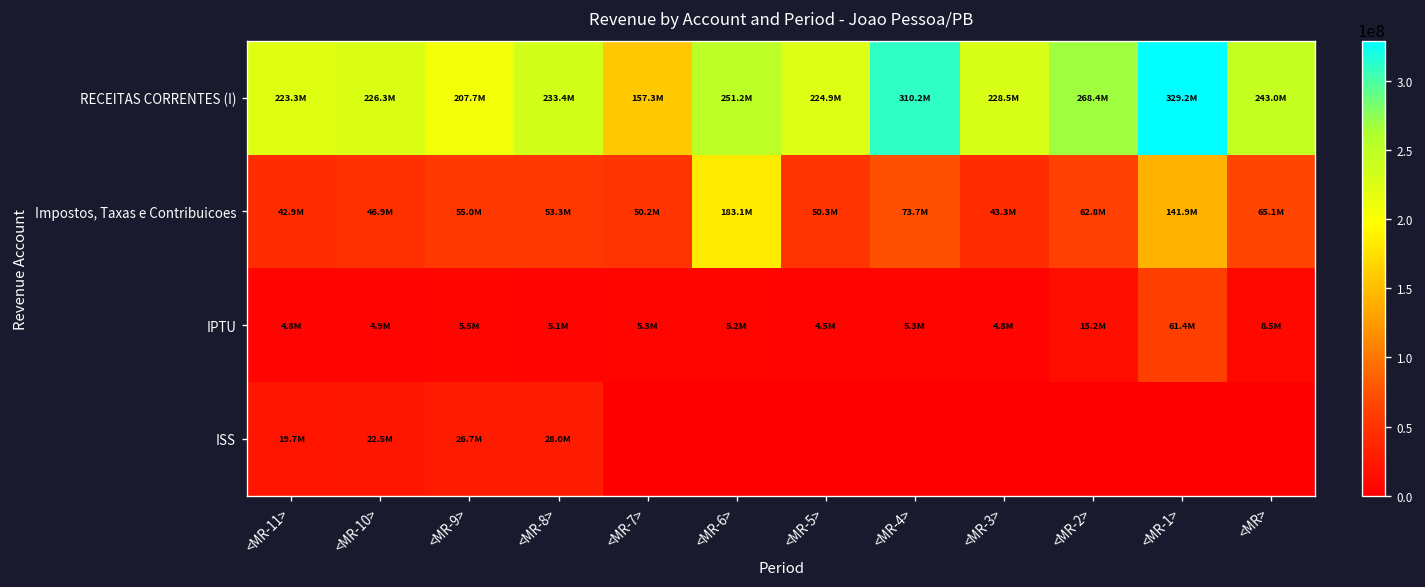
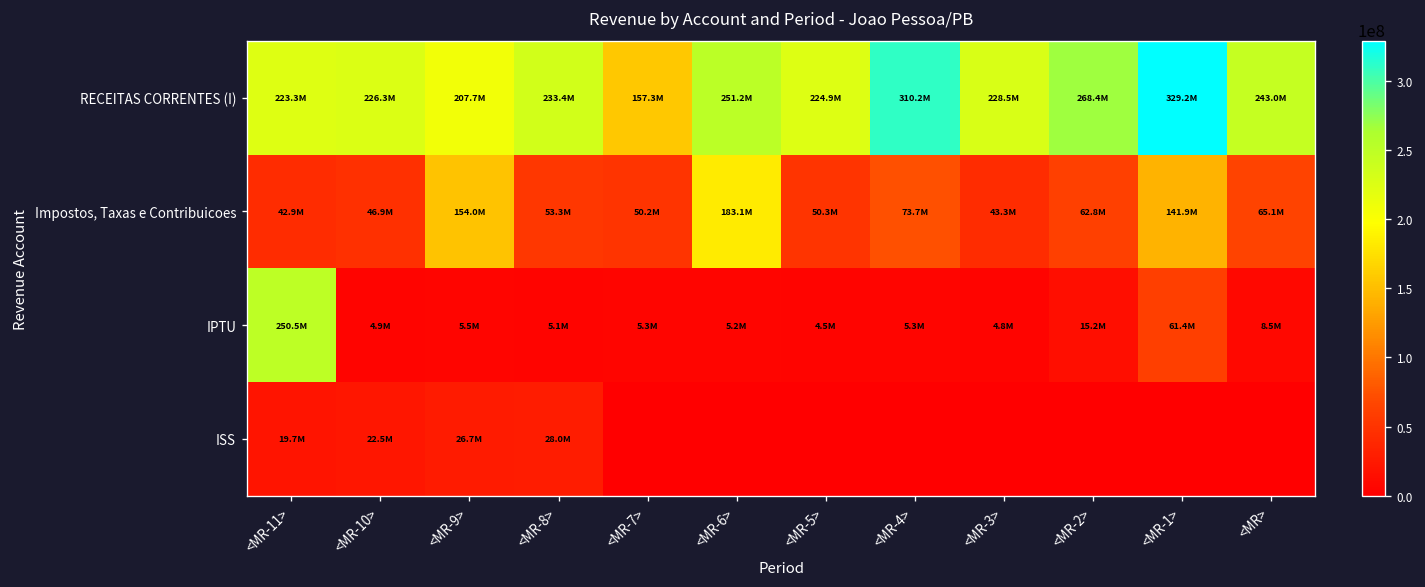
  {
    "RECEITAS CORRENTES (I)": {
      "<MR-11>": "223.3M",
      "<MR-10>": "226.3M",
      "<MR-9>": "207.7M",
      "<MR-8>": "233.4M",
      "<MR-7>": "157.3M",
      "<MR-6>": "251.2M",
      "<MR-5>": "224.9M",
      "<MR-4>": "310.2M",
      "<MR-3>": "228.5M",
      "<MR-2>": "268.4M",
      "<MR-1>": "329.2M",
      "<MR>": "243.0M"
    },
    "Impostos, Taxas e Contribuicoes": {
      "<MR-11>": "42.9M",
      "<MR-10>": "46.9M",
-     "<MR-9>": "55.0M",
+     "<MR-9>": "154.0M",
      "<MR-8>": "53.3M",
      "<MR-7>": "50.2M",
      "<MR-6>": "183.1M",
      "<MR-5>": "50.3M",
      "<MR-4>": "73.7M",
      "<MR-3>": "43.3M",
      "<MR-2>": "62.8M",
      "<MR-1>": "141.9M",
      "<MR>": "65.1M"
    },
    "IPTU": {
-     "<MR-11>": "4.8M",
+     "<MR-11>": "250.5M",
      "<MR-10>": "4.9M",
      "<MR-9>": "5.5M",
      "<MR-8>": "5.1M",
      "<MR-7>": "5.3M",
      "<MR-6>": "5.2M",
      "<MR-5>": "4.5M",
      "<MR-4>": "5.3M",
      "<MR-3>": "4.8M",
      "<MR-2>": "15.2M",
      "<MR-1>": "61.4M",
      "<MR>": "8.5M"
    },
    "ISS": {
      "<MR-11>": "19.7M",
      "<MR-10>": "22.5M",
      "<MR-9>": "26.7M",
      "<MR-8>": "28.0M"
    }
  }
